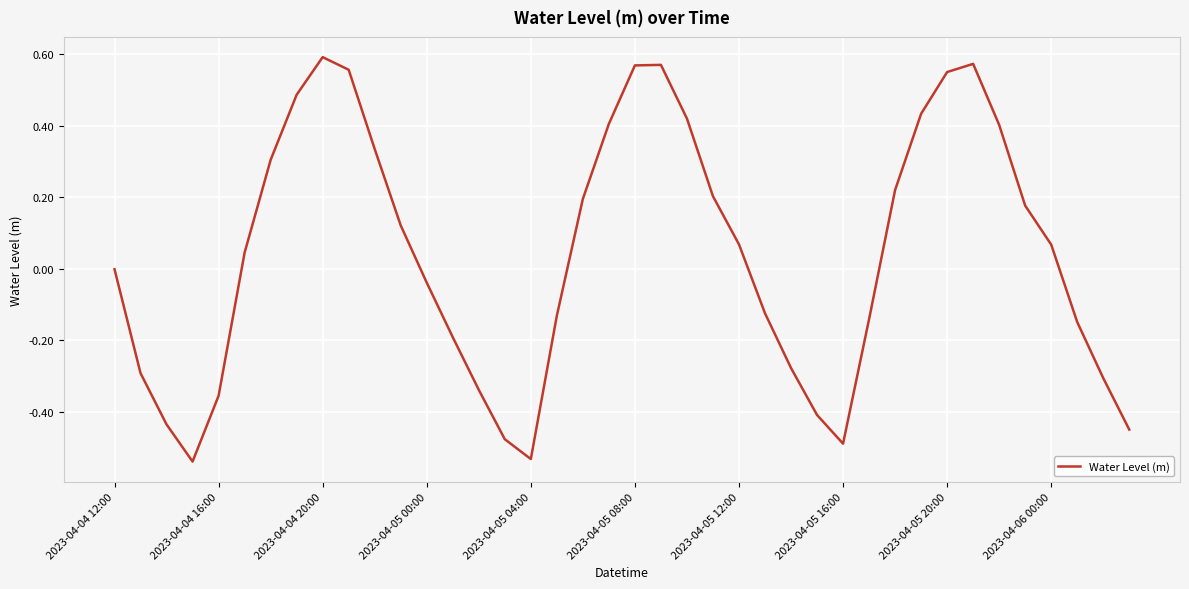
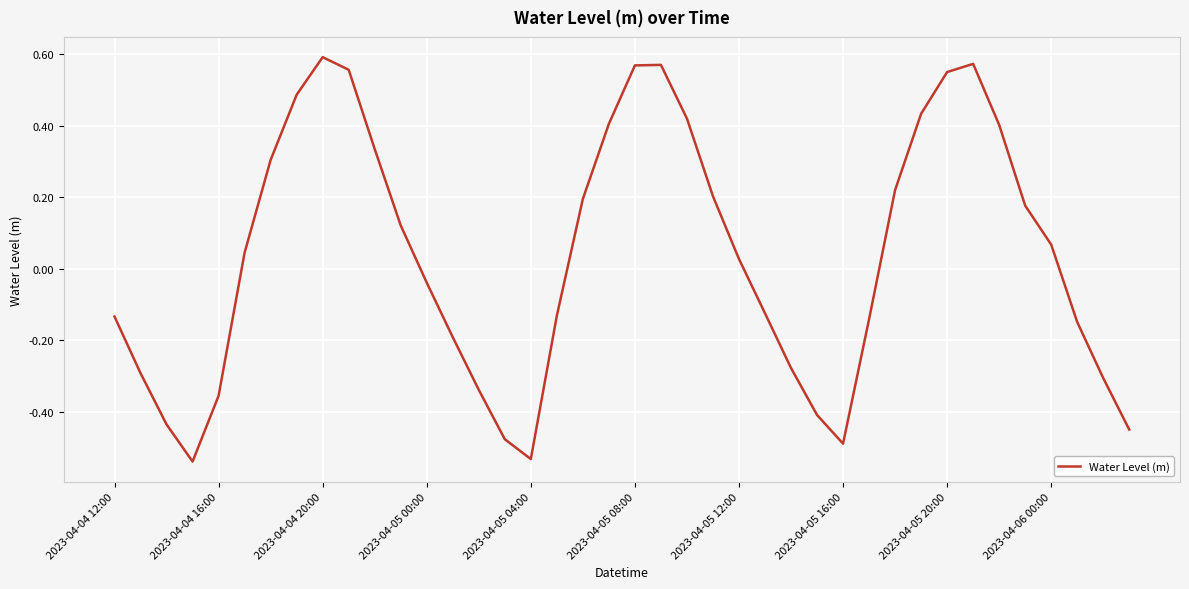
  {
-   "2023-04-04 12:00": 0.00,
+   "2023-04-04 12:00": -0.13,
    "2023-04-04 16:00": -0.36,
    "2023-04-04 20:00": 0.59,
    "2023-04-05 00:00": -0.04,
    "2023-04-05 04:00": -0.53,
    "2023-04-05 08:00": 0.57,
-   "2023-04-05 12:00": 0.07,
+   "2023-04-05 12:00": 0.03,
    "2023-04-05 16:00": -0.49,
    "2023-04-05 20:00": 0.55,
    "2023-04-06 00:00": 0.07
  }
